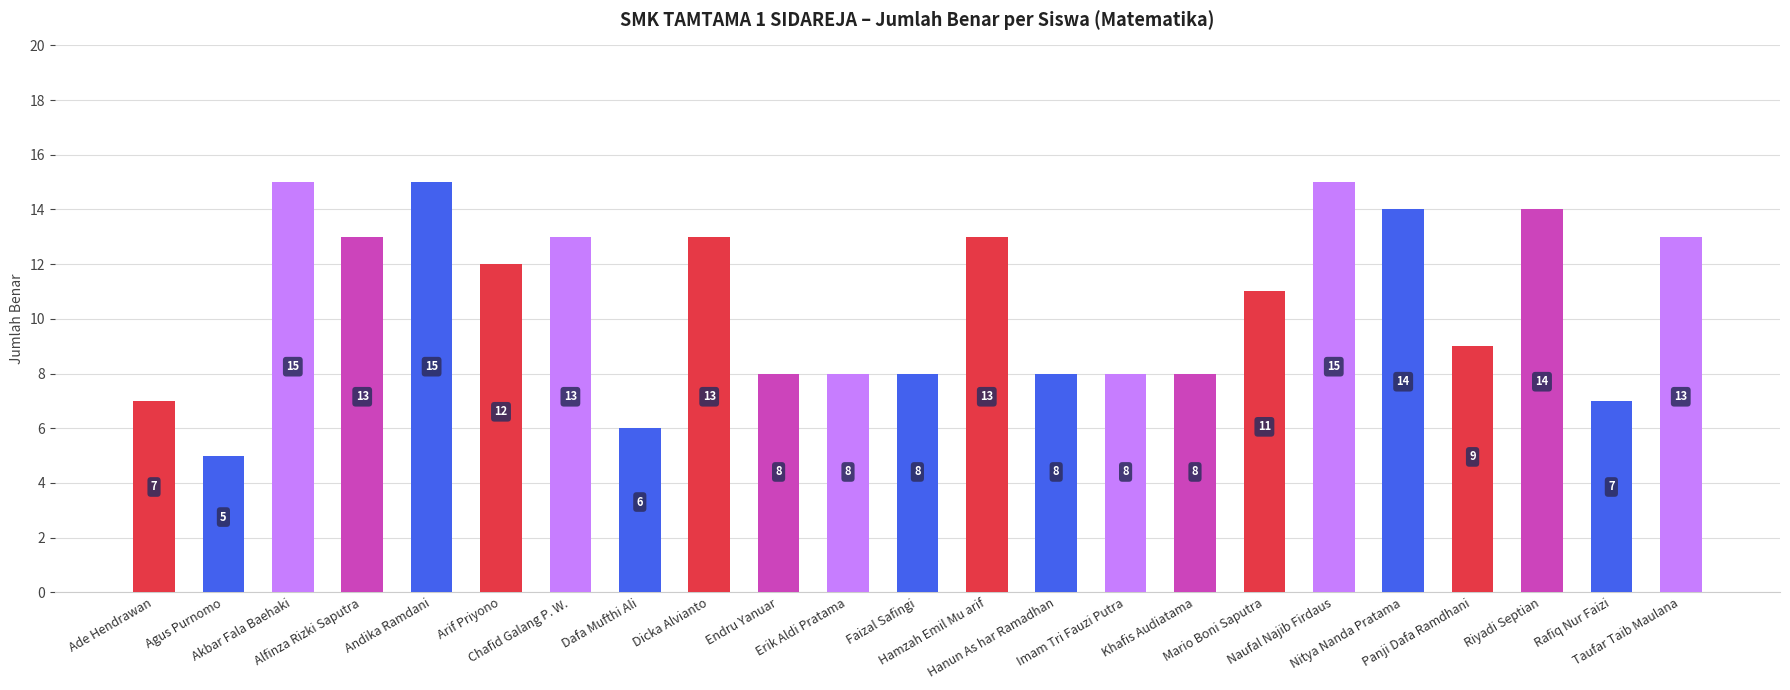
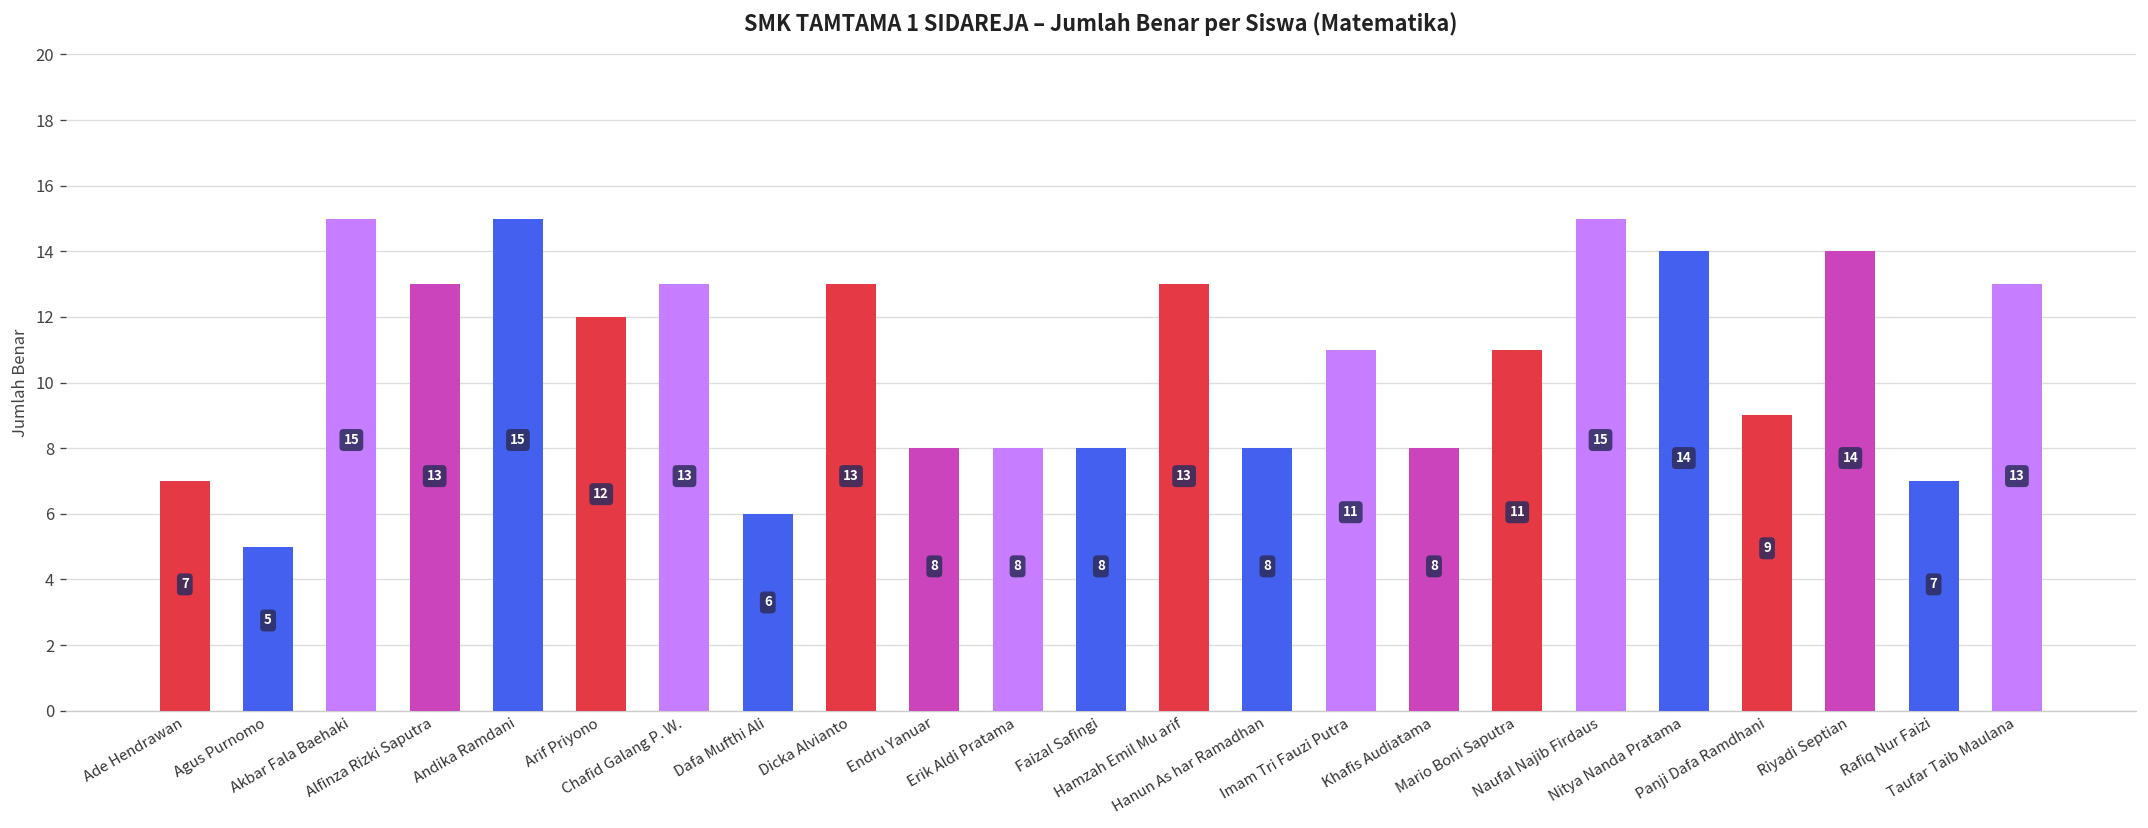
  {
-   "Imam Tri Fauzi Putra": 8
+   "Imam Tri Fauzi Putra": 11
  }
